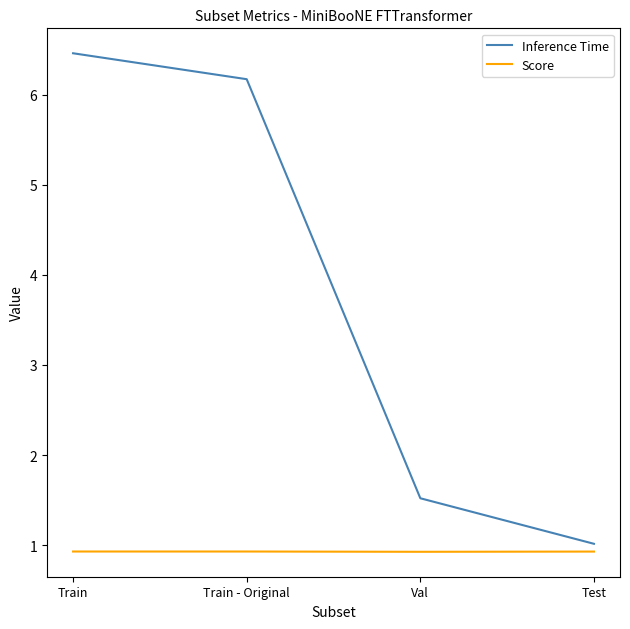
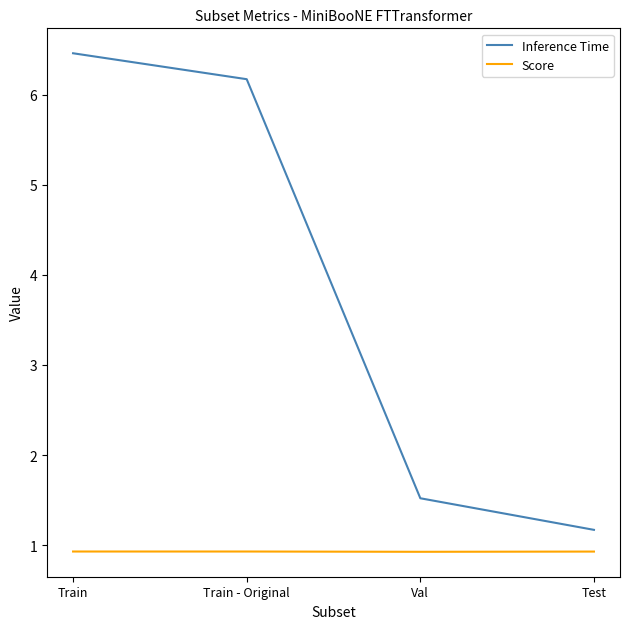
  {
    "Inference Time": {
      "Train": 6.5,
      "Train - Original": 6.2,
      "Val": 1.5,
-     "Test": 1.0
+     "Test": 1.2
    },
    "Score": {
      "Train": 0.9,
      "Train - Original": 0.9,
      "Val": 0.9,
      "Test": 0.9
    }
  }
